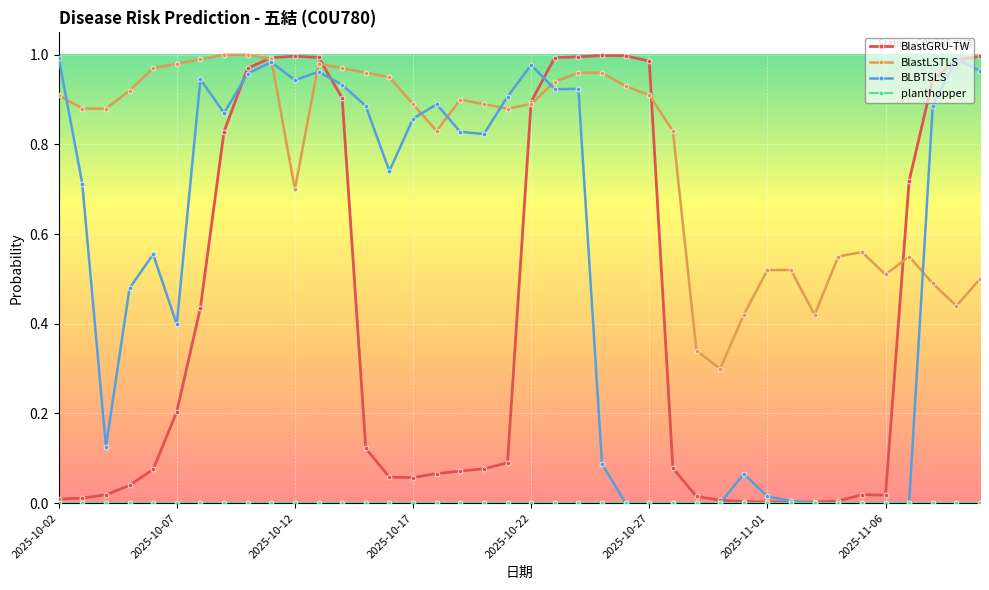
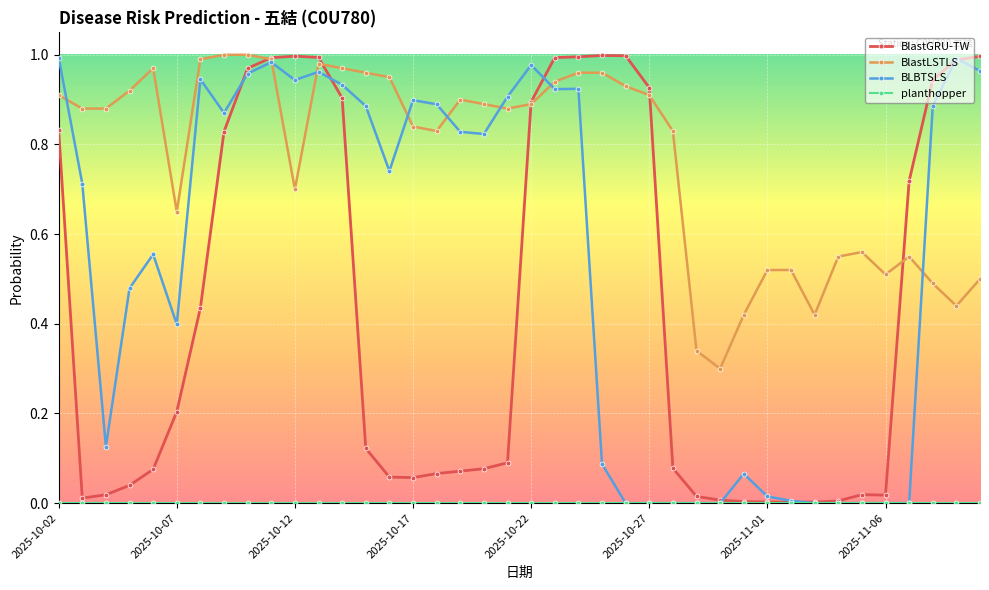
  {
    "BlastGRU-TW": {
-     "2025-10-02": 0.01,
+     "2025-10-02": 0.83,
      "2025-10-07": 0.20,
      "2025-10-12": 1.00,
      "2025-10-17": 0.06,
-     "2025-10-27": 0.99,
+     "2025-10-27": 0.93,
      "2025-11-06": 0.02
    },
    "BlastLSTLS": {
      "2025-10-02": 0.91,
-     "2025-10-07": 0.98,
+     "2025-10-07": 0.65,
      "2025-10-12": 0.70,
-     "2025-10-17": 0.89,
+     "2025-10-17": 0.84,
      "2025-10-27": 0.91,
      "2025-11-01": 0.52,
      "2025-11-06": 0.51
    },
    "BLBTSLS": {
      "2025-10-02": 0.99,
      "2025-10-07": 0.40,
      "2025-10-12": 0.94,
-     "2025-10-17": 0.86,
+     "2025-10-17": 0.90,
      "2025-10-22": 0.98,
      "2025-11-01": 0.01
    },
    "planthopper": {
      "2025-10-02": 0.00,
      "2025-10-07": 0.00,
      "2025-10-12": 0.00,
      "2025-10-17": 0.00,
      "2025-10-22": 0.00
    }
  }
